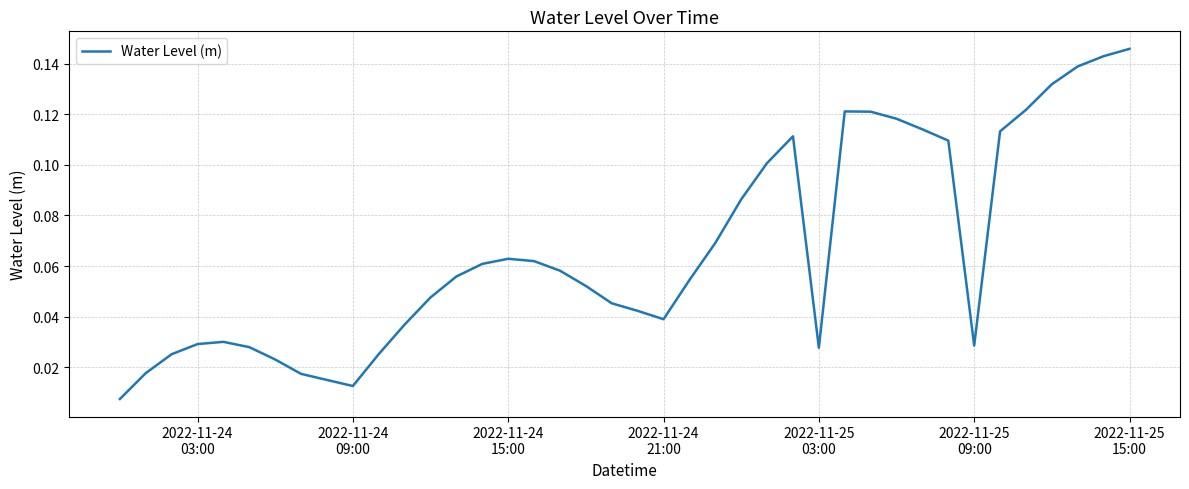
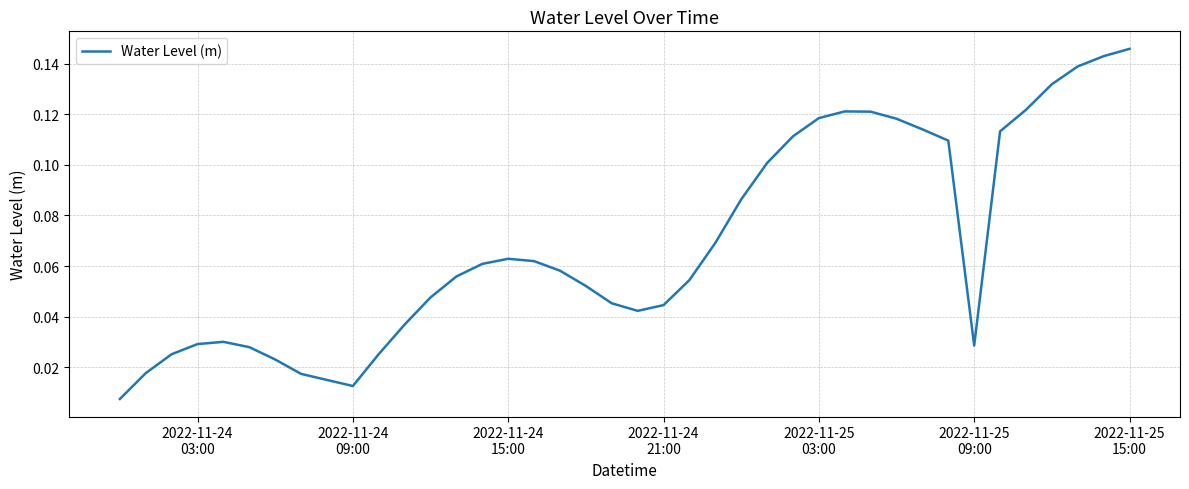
  {
    "2022-11-24 03:00": 0.029,
    "2022-11-24 09:00": 0.013,
    "2022-11-24 15:00": 0.063,
-   "2022-11-24 21:00": 0.039,
-   "2022-11-25 03:00": 0.028,
+   "2022-11-24 21:00": 0.045,
+   "2022-11-25 03:00": 0.118,
    "2022-11-25 09:00": 0.029,
    "2022-11-25 15:00": 0.146
  }
